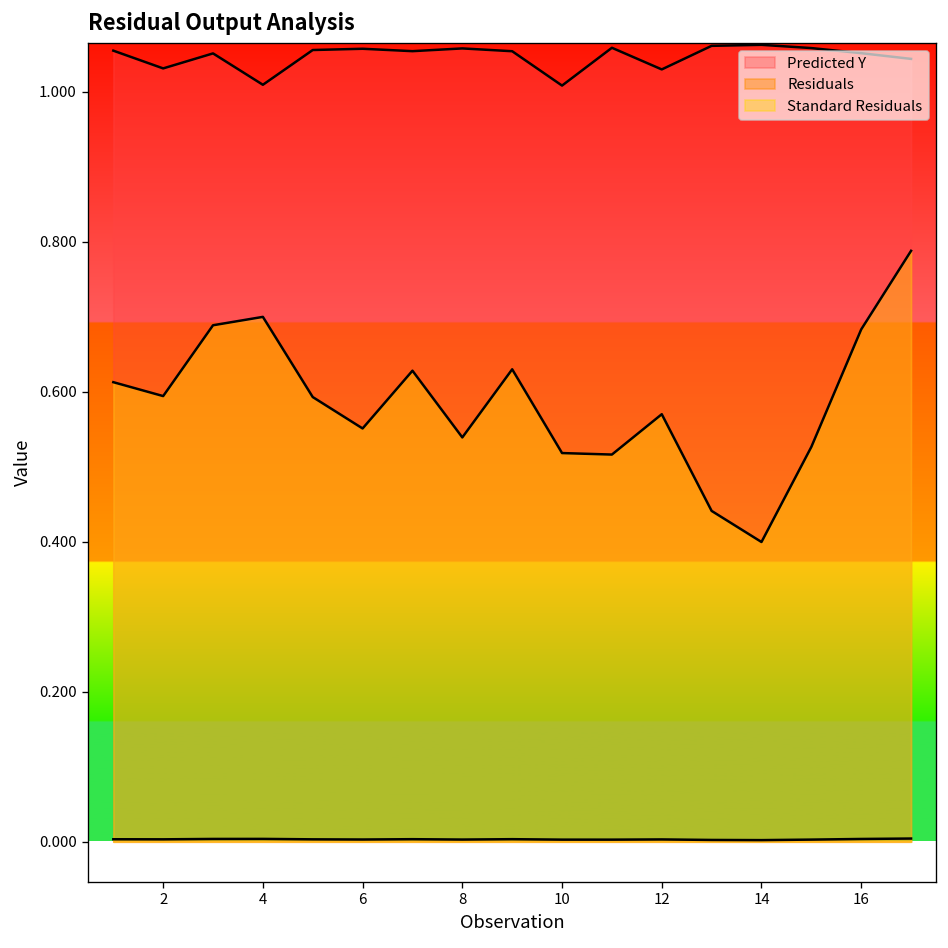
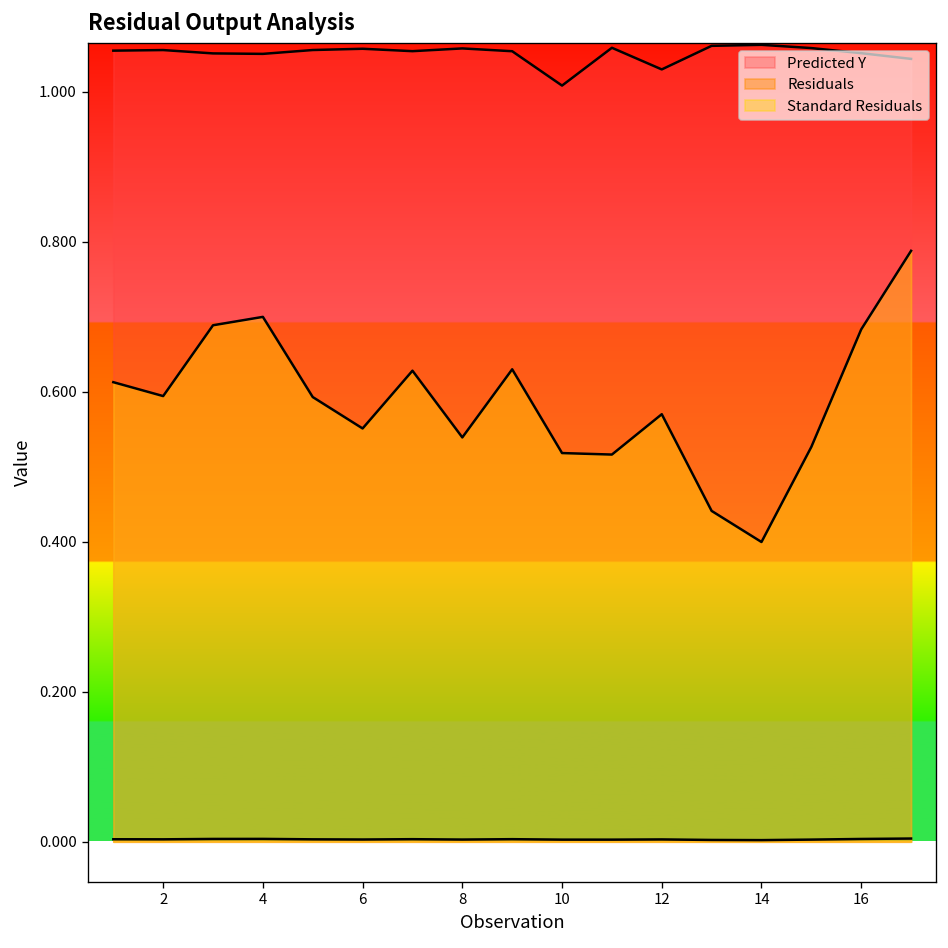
  {
    "Predicted Y": {
-     "2": 1.03,
-     "4": 1.01,
+     "2": 1.06,
+     "4": 1.05,
      "6": 1.06,
      "8": 1.06,
      "10": 1.01,
      "12": 1.03,
      "14": 1.06
    }
  }
